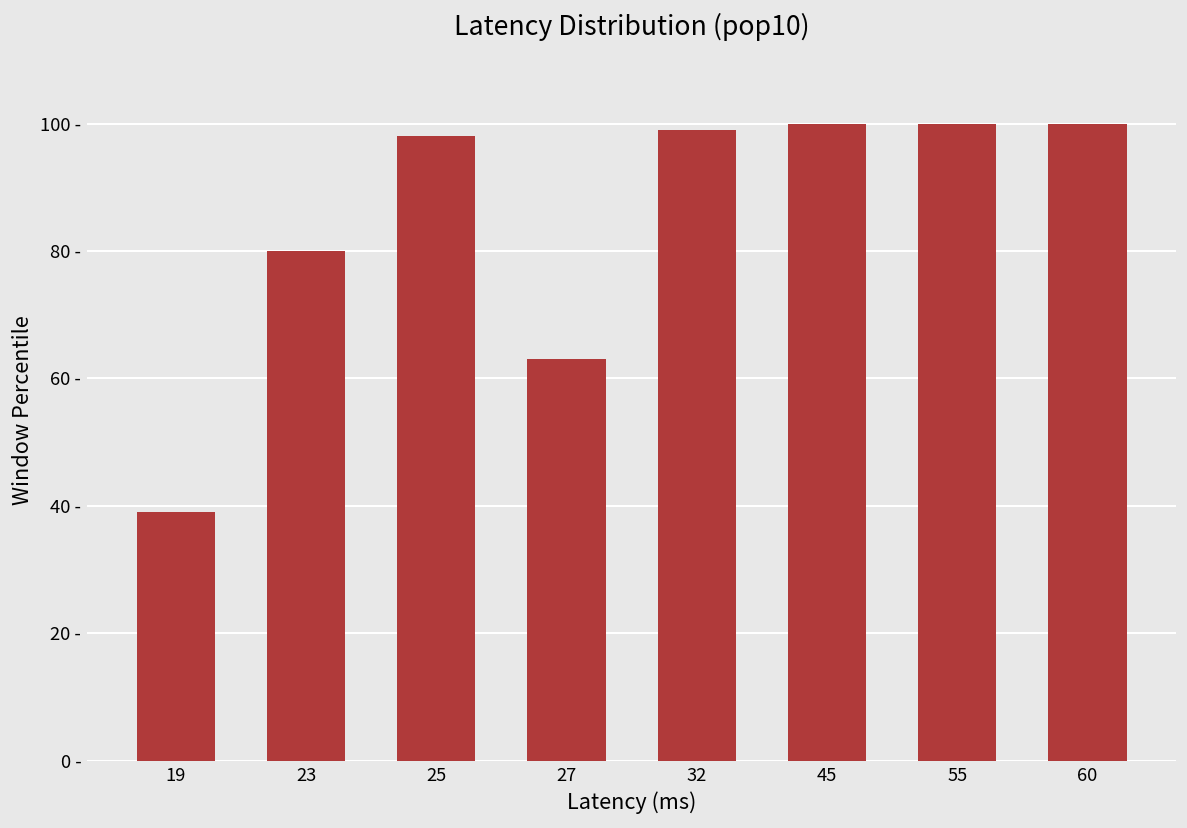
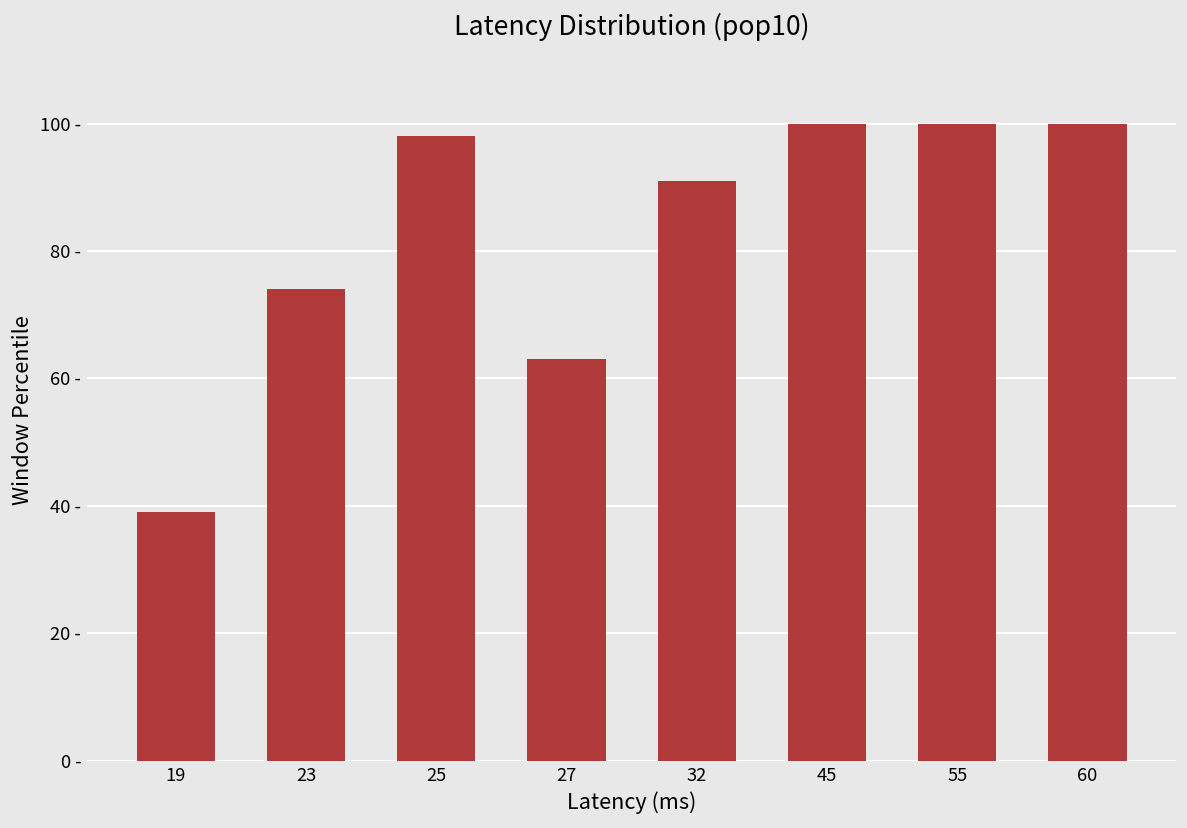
  {
    "19": "39 -",
-   "23": "80 -",
+   "23": "74 -",
    "25": "98 -",
    "27": "63 -",
-   "32": "99 -",
+   "32": "91 -",
    "45": "100 -",
    "55": "100 -",
    "60": "100 -"
  }
